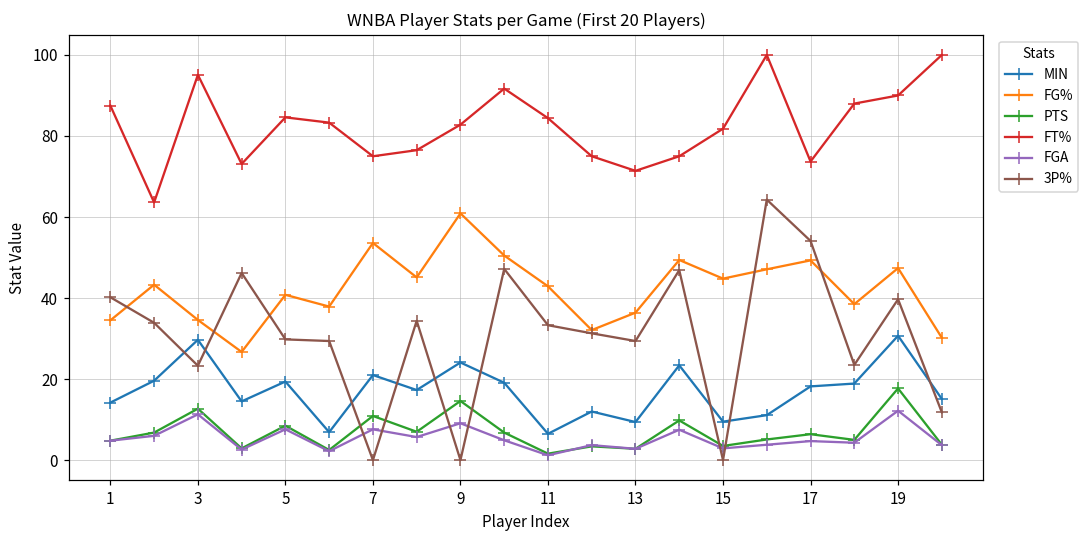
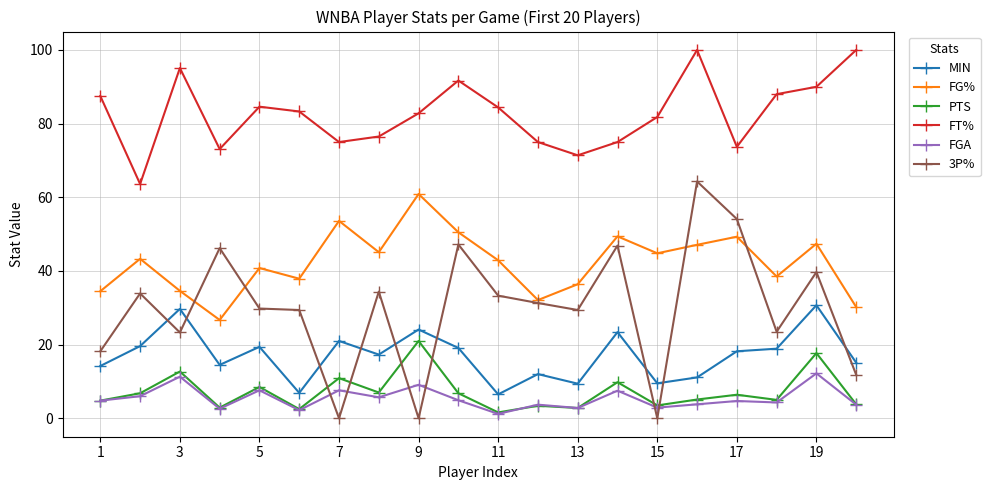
  {
    "MIN": {
      "1": 14,
      "3": 30,
      "5": 19,
      "7": 21,
      "9": 24,
      "11": 7,
      "13": 9,
      "15": 10,
      "17": 18,
      "19": 31
    },
    "FG%": {
      "1": 35,
      "3": 35,
      "5": 41,
      "7": 54,
      "9": 61,
      "11": 43,
      "13": 36,
      "15": 45,
      "17": 49,
      "19": 47
    },
    "PTS": {
      "3": 13,
      "5": 9,
      "7": 11,
-     "9": 15,
+     "9": 21,
      "17": 6,
      "19": 18
    },
    "FT%": {
      "1": 88,
      "3": 95,
      "5": 85,
      "7": 75,
      "9": 83,
      "11": 84,
      "13": 71,
      "15": 82,
      "17": 74,
      "19": 90
    },
    "FGA": {
      "3": 11,
      "5": 8,
      "7": 8,
      "9": 9,
      "17": 5,
      "19": 12
    },
    "3P%": {
-     "1": 40,
+     "1": 18,
      "3": 23,
      "5": 30,
      "7": 0,
      "9": 0,
      "11": 33,
      "13": 29,
      "15": 0,
      "17": 54,
      "19": 40
    }
  }
